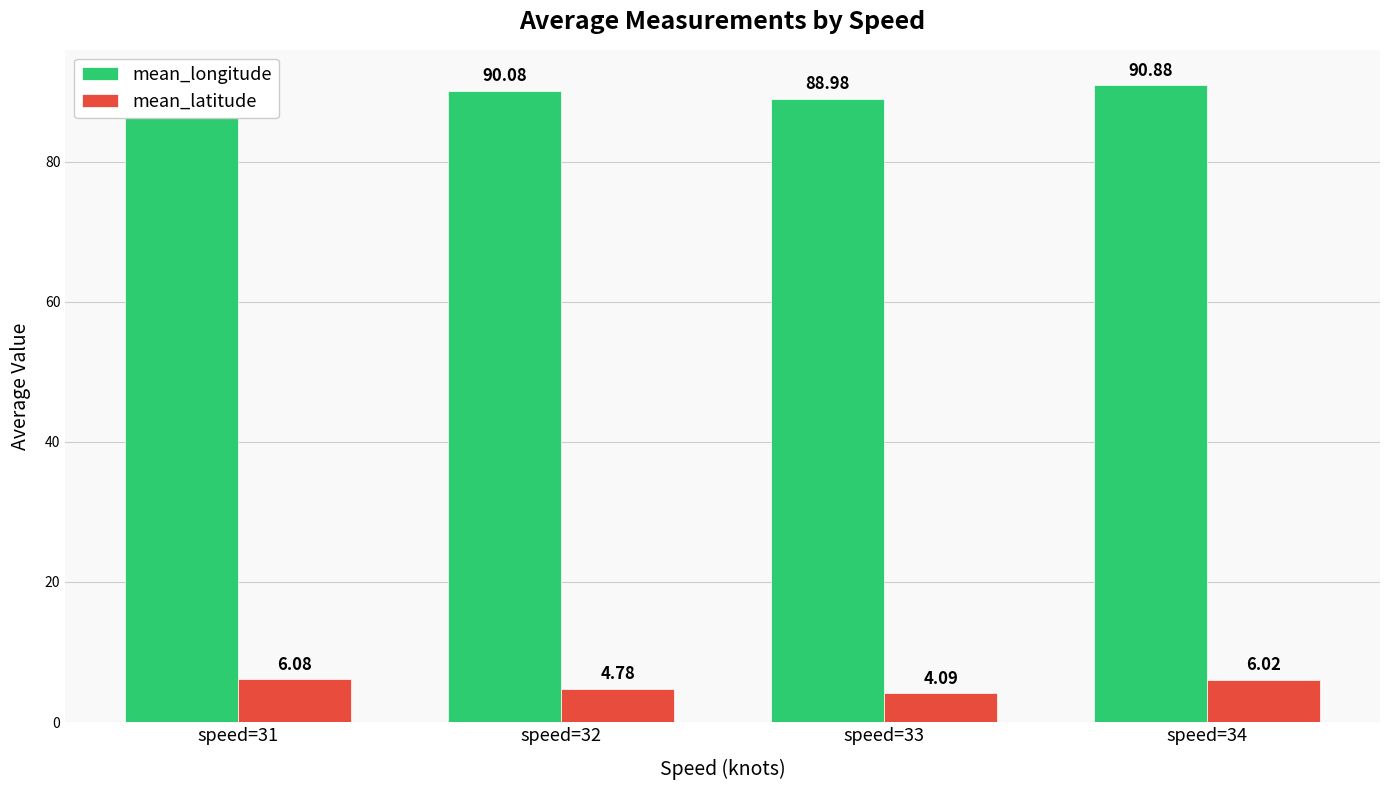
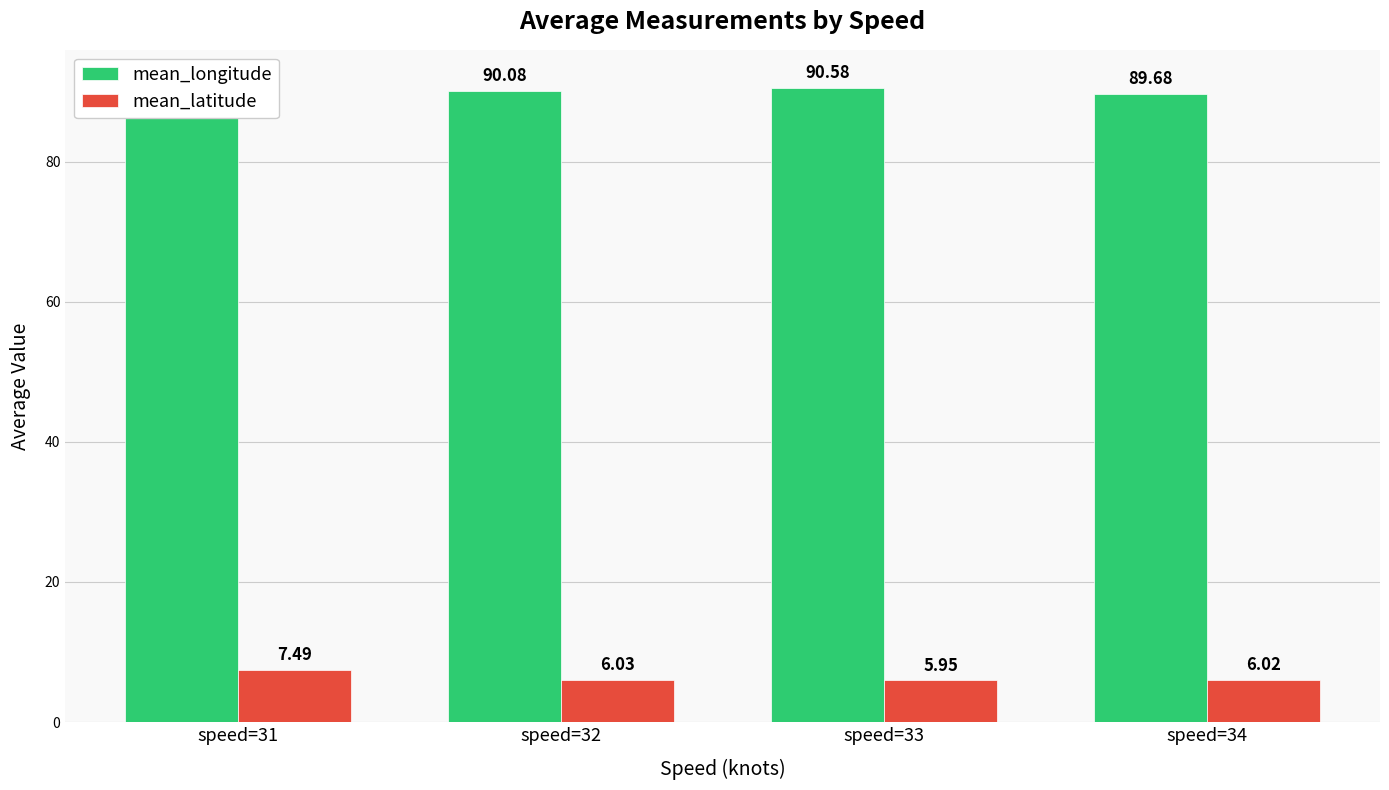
  {
    "mean_longitude": {
      "speed=32": 90.08,
-     "speed=33": 88.98,
-     "speed=34": 90.88
+     "speed=33": 90.58,
+     "speed=34": 89.68
    },
    "mean_latitude": {
-     "speed=31": 6.08,
-     "speed=32": 4.78,
-     "speed=33": 4.09,
+     "speed=31": 7.49,
+     "speed=32": 6.03,
+     "speed=33": 5.95,
      "speed=34": 6.02
    }
  }
